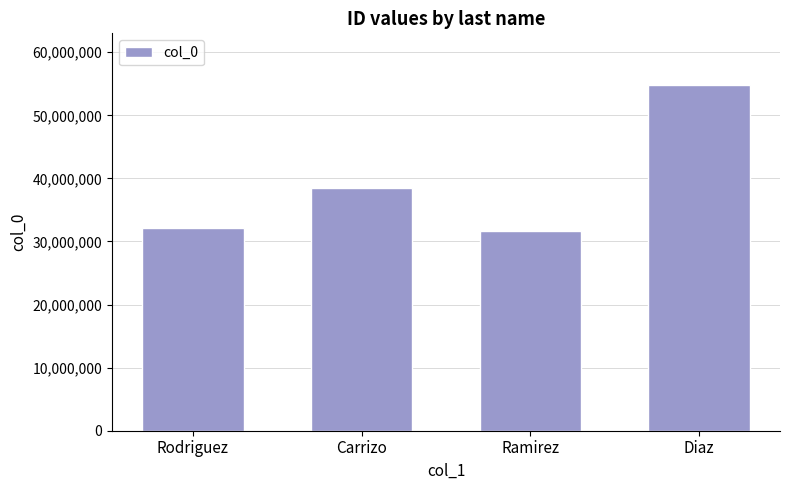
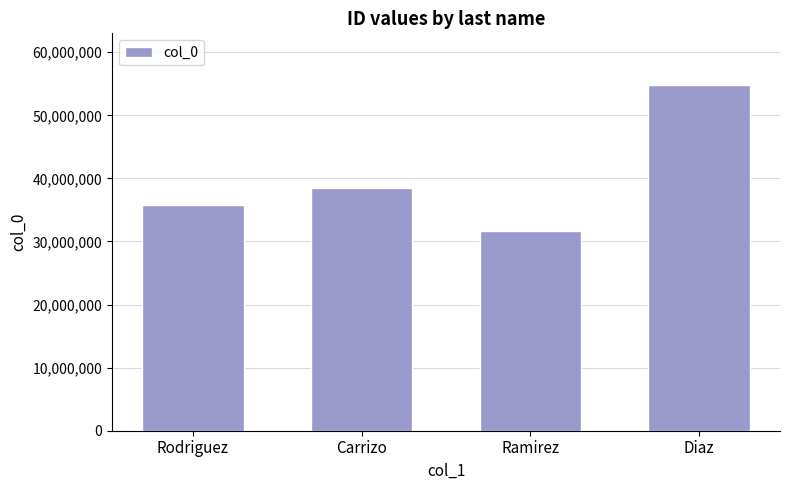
  {
-   "Rodriguez": "32,000,000",
+   "Rodriguez": "36,000,000",
    "Carrizo": "39,000,000",
    "Ramirez": "32,000,000",
    "Diaz": "55,000,000"
  }
